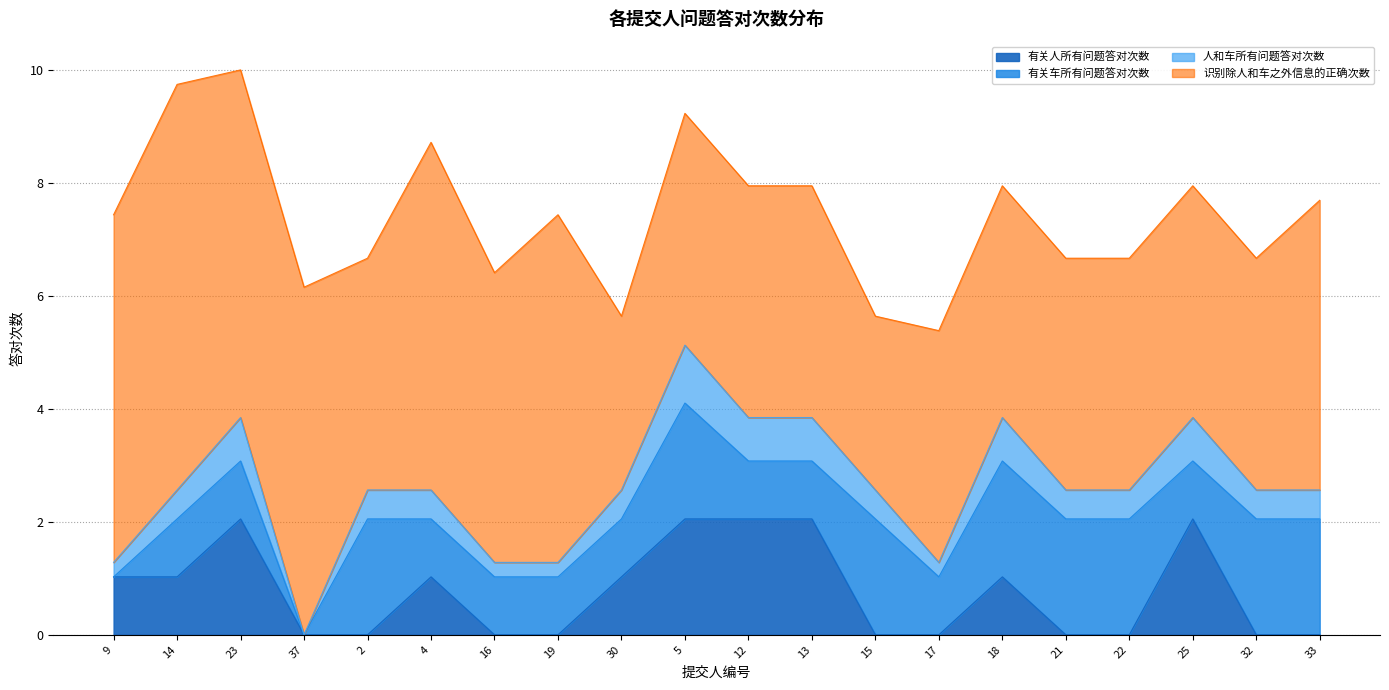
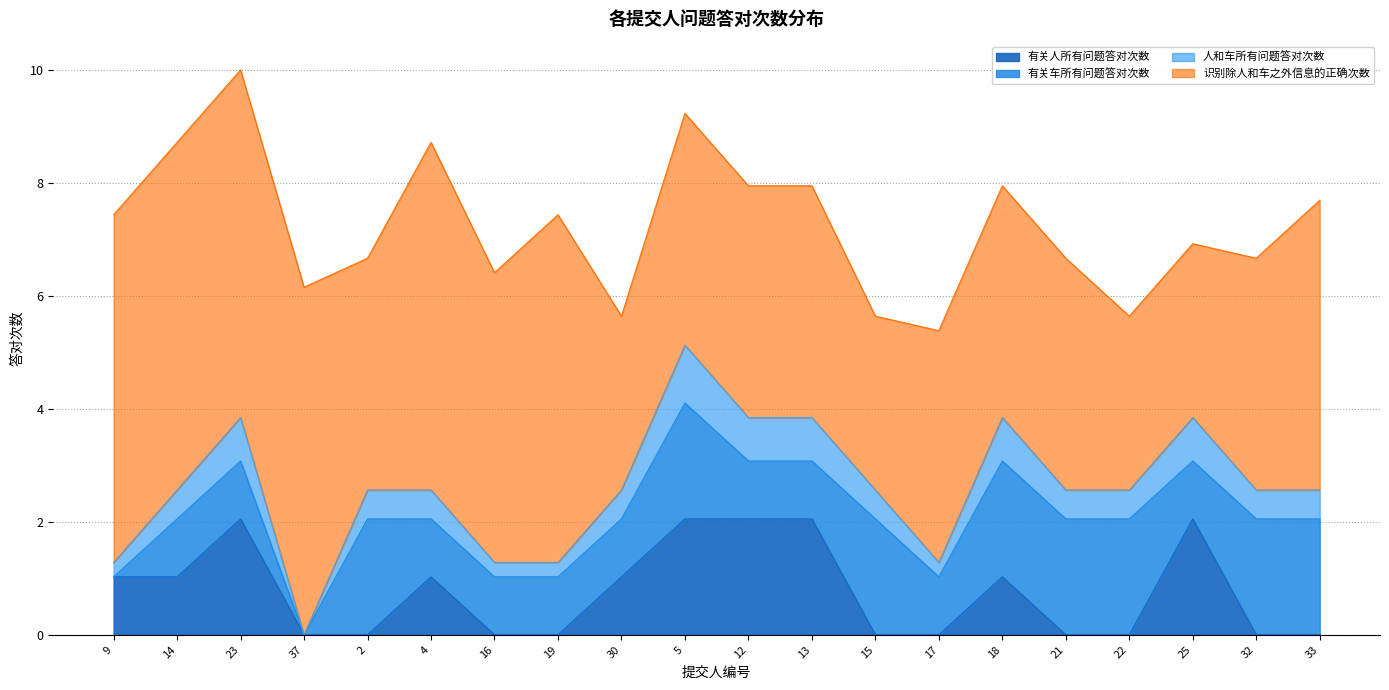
  {
    "识别除人和车之外信息的正确次数": {
      "9": 6,
-     "14": 7,
+     "14": 6,
      "23": 6,
      "37": 6,
      "2": 4,
      "4": 6,
      "16": 5,
      "19": 6,
      "30": 3,
      "5": 4,
      "12": 4,
      "13": 4,
      "15": 3,
      "17": 4,
      "18": 4,
      "21": 4,
-     "22": 4,
-     "25": 4,
+     "22": 3,
+     "25": 3,
      "32": 4,
      "33": 5
    }
  }
